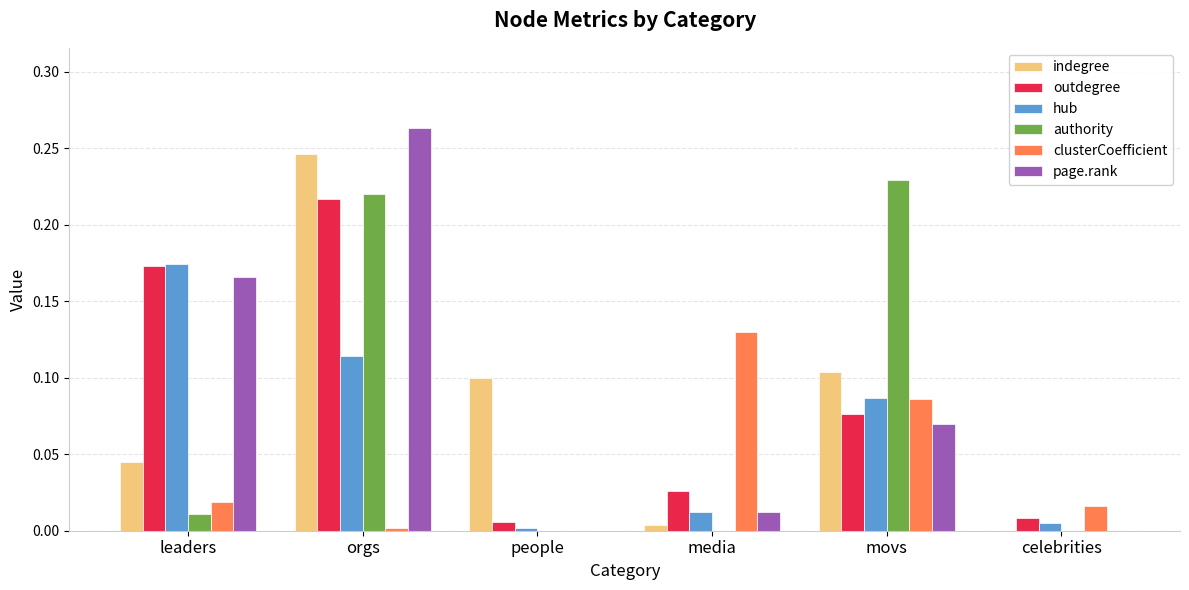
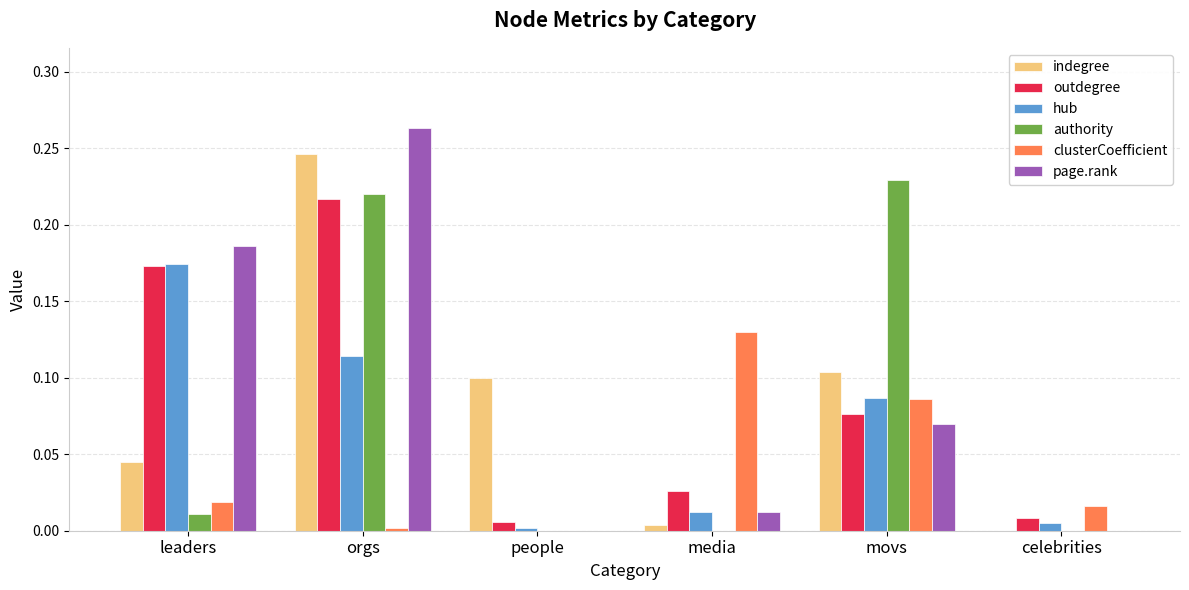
  {
    "indegree": {
      "leaders": 0.045,
      "orgs": 0.246,
      "people": 0.100,
      "media": 0.004,
      "movs": 0.104,
      "celebrities": 0.000
    },
    "outdegree": {
      "leaders": 0.173,
      "orgs": 0.217,
      "people": 0.006,
      "media": 0.026,
      "movs": 0.076,
      "celebrities": 0.008
    },
    "hub": {
      "leaders": 0.174,
      "orgs": 0.114,
      "people": 0.002,
      "media": 0.012,
      "movs": 0.087,
      "celebrities": 0.005
    },
    "authority": {
      "leaders": 0.011,
      "orgs": 0.220,
      "people": 0.000,
      "media": 0.000,
      "movs": 0.229,
      "celebrities": 0.000
    },
    "clusterCoefficient": {
      "leaders": 0.019,
      "orgs": 0.002,
      "people": 0.000,
      "media": 0.130,
      "movs": 0.086,
      "celebrities": 0.016
    },
    "page.rank": {
-     "leaders": 0.166,
+     "leaders": 0.186,
      "orgs": 0.263,
      "people": 0.000,
      "media": 0.012,
      "movs": 0.070,
      "celebrities": 0.000
    }
  }
